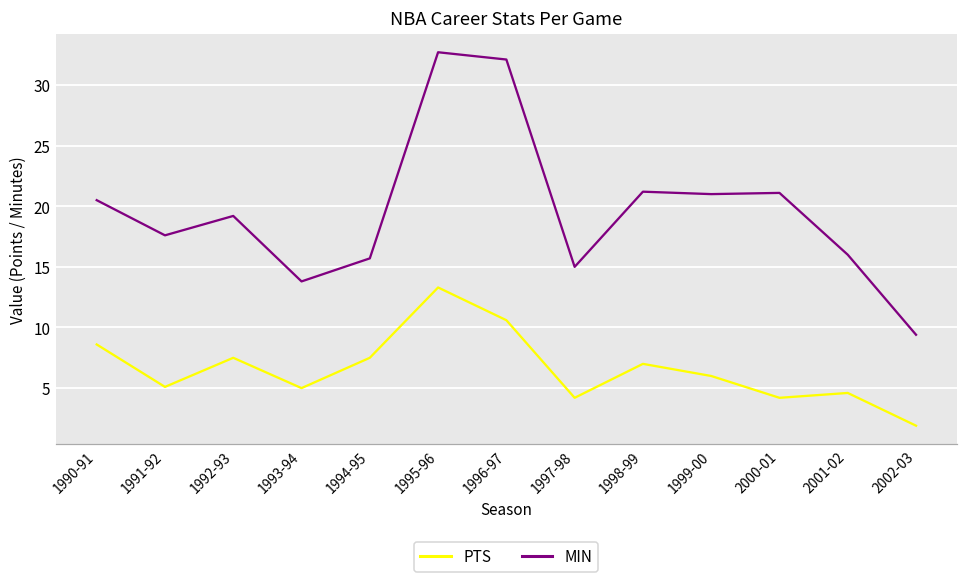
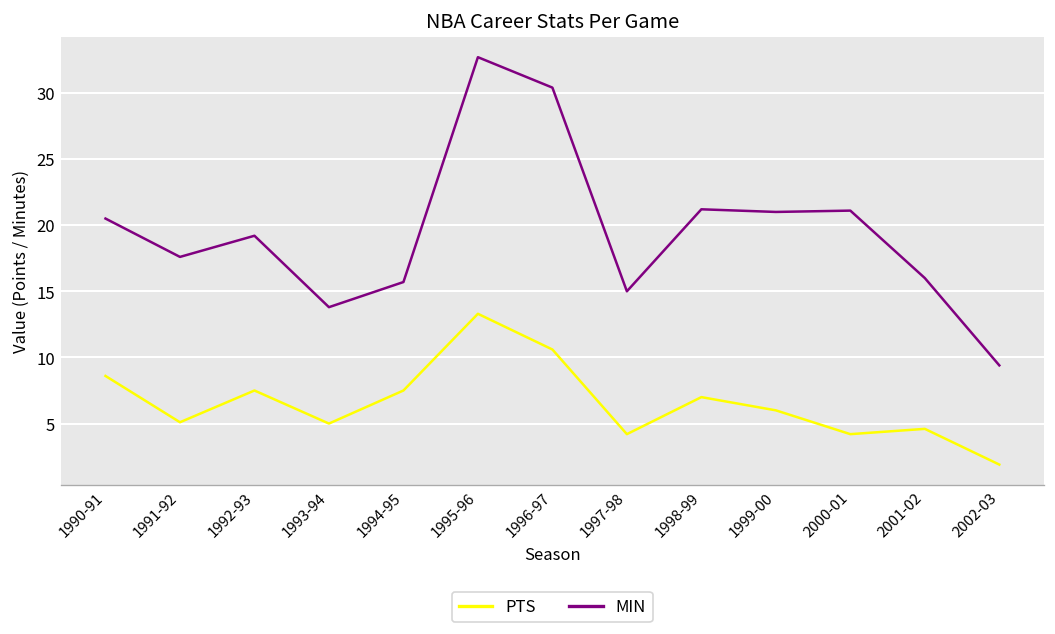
  {
    "PTS": {
      "1990-91": 8.6,
      "1991-92": 5.1,
      "1992-93": 7.5,
      "1993-94": 5.0,
      "1994-95": 7.5,
      "1995-96": 13.3,
      "1996-97": 10.6,
      "1997-98": 4.2,
      "1998-99": 7.0,
      "1999-00": 6.0,
      "2000-01": 4.2,
      "2001-02": 4.6,
      "2002-03": 1.9
    },
    "MIN": {
      "1990-91": 20.5,
      "1991-92": 17.6,
      "1992-93": 19.2,
      "1993-94": 13.8,
      "1994-95": 15.7,
      "1995-96": 32.7,
-     "1996-97": 32.1,
+     "1996-97": 30.4,
      "1997-98": 15.0,
      "1998-99": 21.2,
      "1999-00": 21.0,
      "2000-01": 21.1,
      "2001-02": 16.0,
      "2002-03": 9.4
    }
  }
